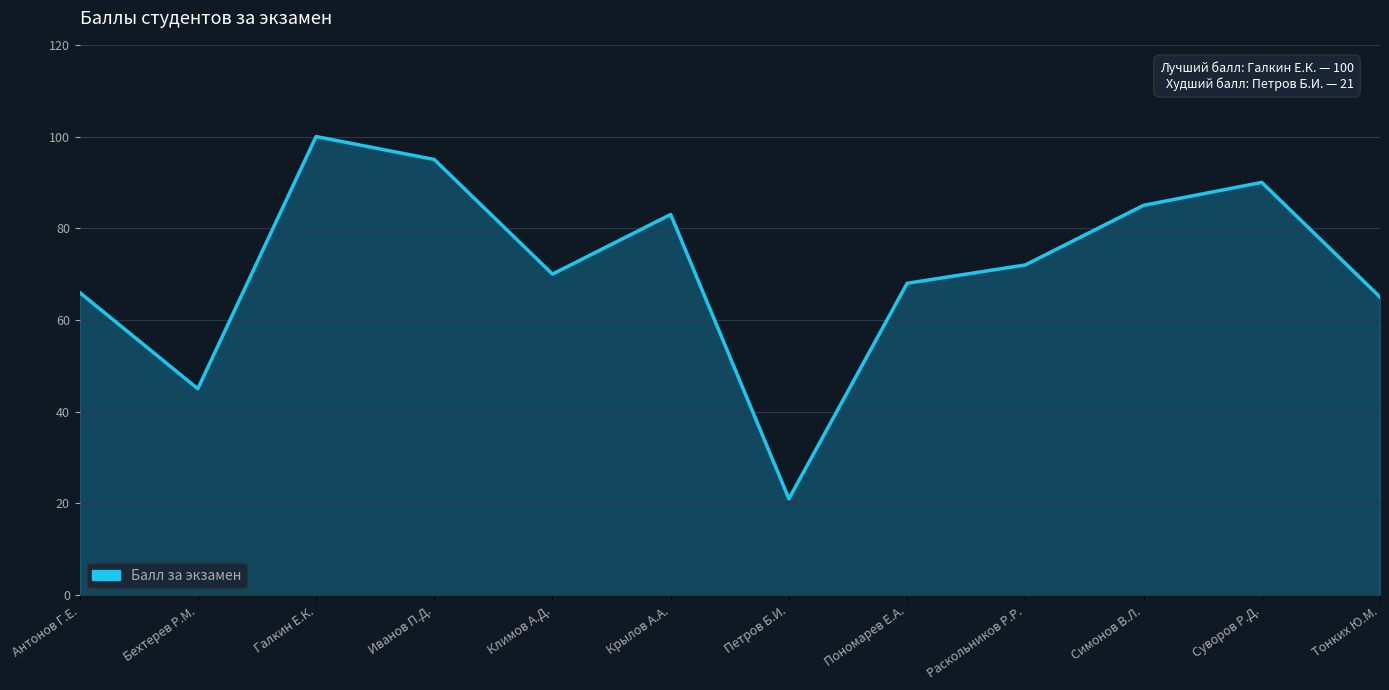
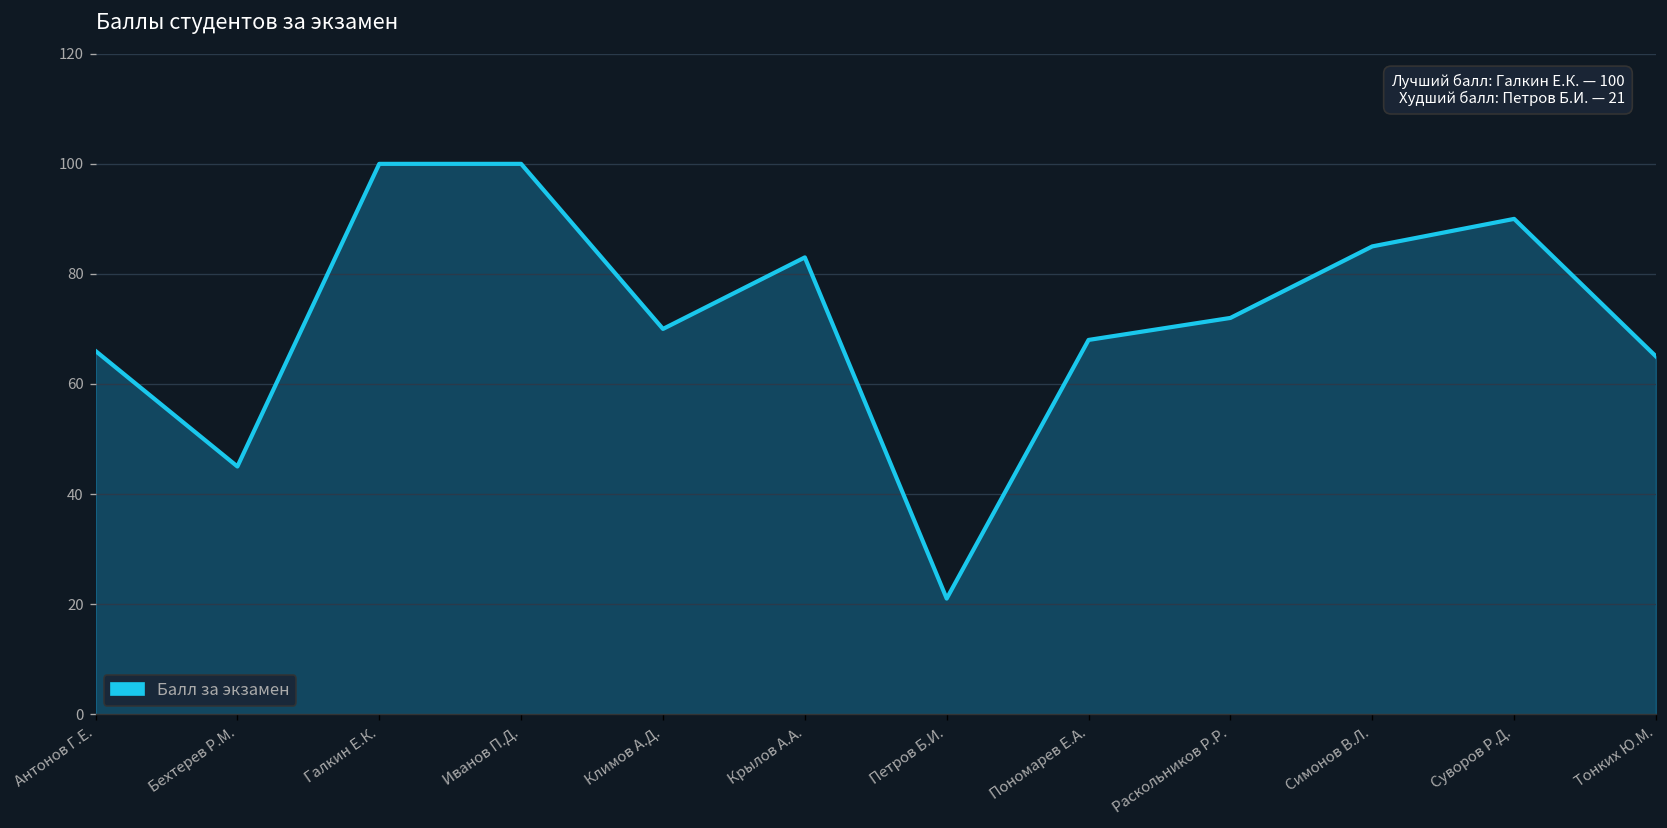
  {
    "Антонов Г.Е.": 66,
    "Бехтерев Р.М.": 45,
    "Галкин Е.К.": 100,
-   "Иванов П.Д.": 95,
+   "Иванов П.Д.": 100,
    "Климов А.Д.": 70,
    "Крылов А.А.": 83,
    "Петров Б.И.": 21,
    "Пономарев Е.А.": 68,
    "Раскольников Р.Р.": 72,
    "Симонов В.Л.": 85,
    "Суворов Р.Д.": 90,
    "Тонких Ю.М.": 65
  }
